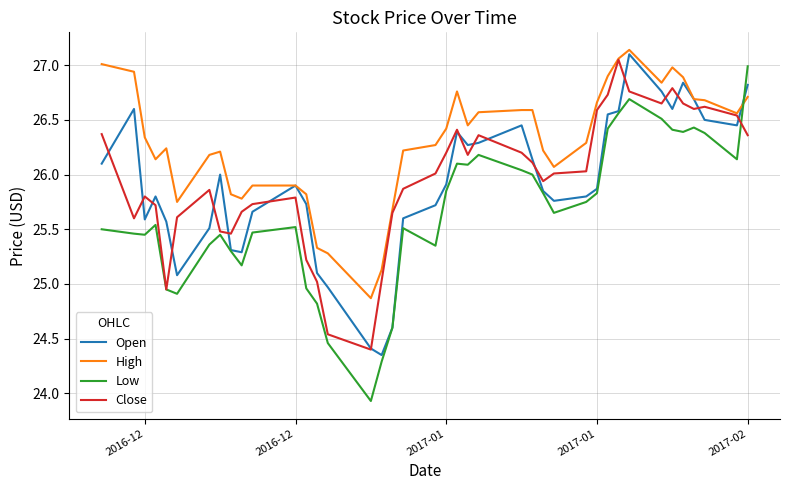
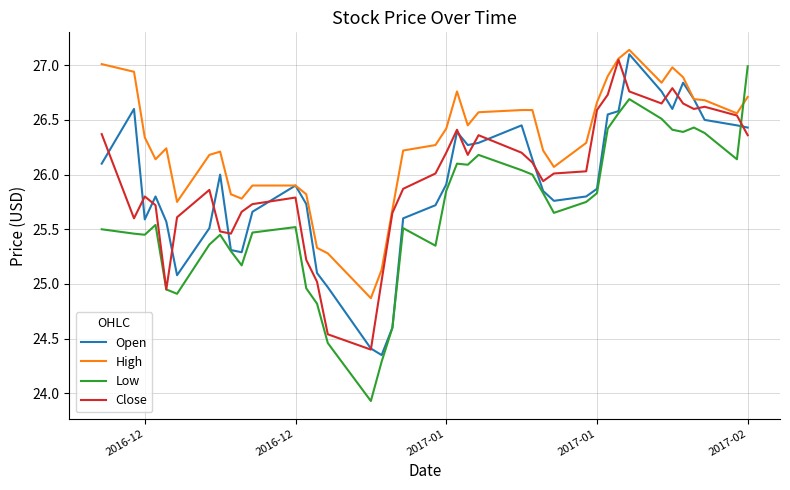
  {
    "Open": {
-     "2017-02": 26.82
+     "2017-02": 26.43
    },
    "High": {
      "2017-02": 26.71
    },
    "Low": {
      "2017-02": 26.99
    },
    "Close": {
      "2017-02": 26.36
    }
  }
